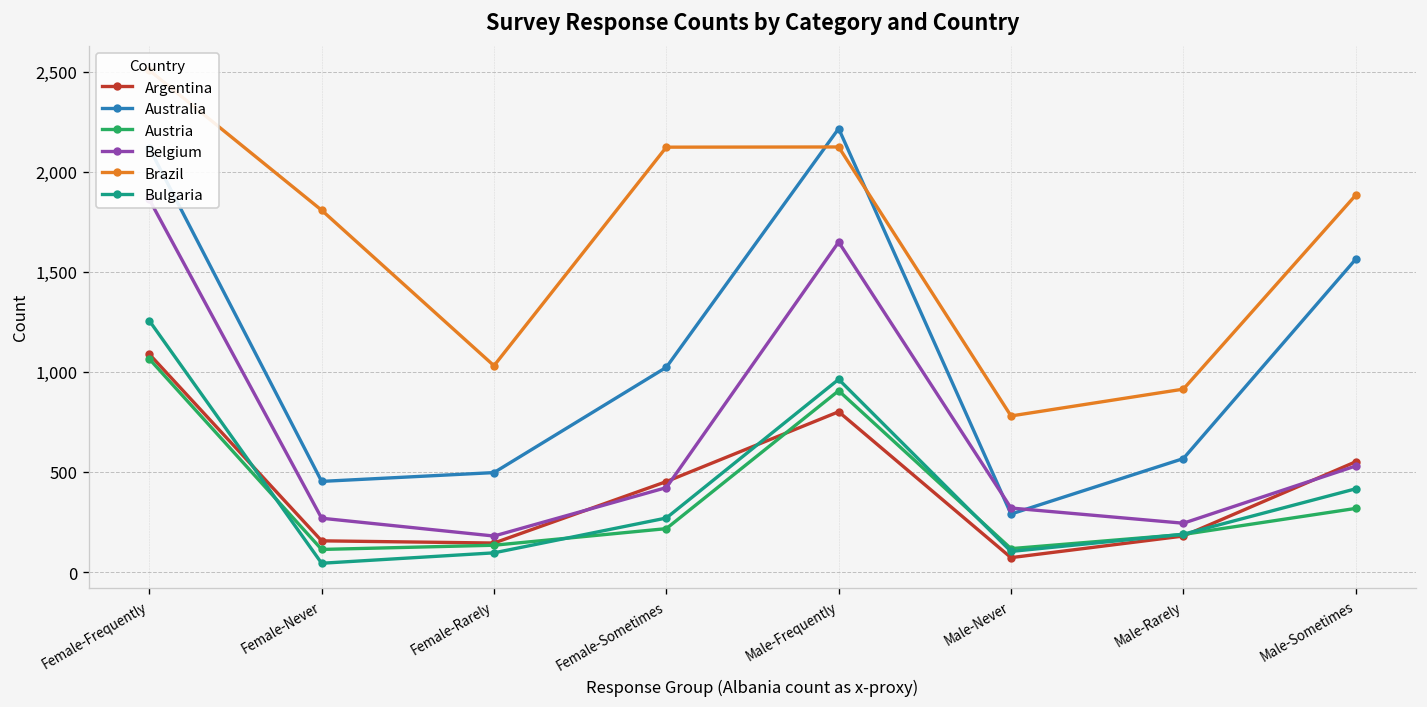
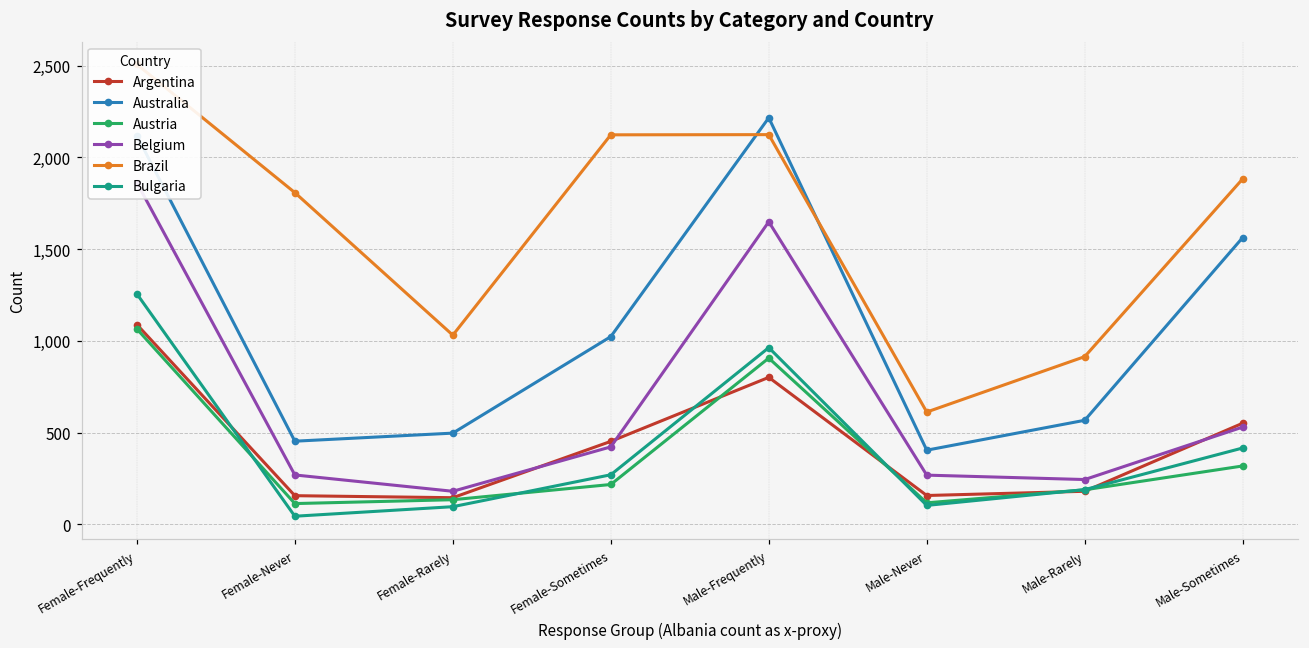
  {
    "Argentina": {
      "Female-Frequently": "1,090",
      "Female-Never": "160",
      "Female-Sometimes": "450",
      "Male-Frequently": "800",
-     "Male-Never": "70",
+     "Male-Never": "160",
      "Male-Sometimes": "550"
    },
    "Australia": {
      "Female-Never": "450",
      "Female-Rarely": "500",
      "Female-Sometimes": "1,020",
      "Male-Frequently": "2,220",
-     "Male-Never": "290",
+     "Male-Never": "400",
      "Male-Rarely": "570",
      "Male-Sometimes": "1,560"
    },
    "Belgium": {
      "Female-Never": "270",
      "Female-Rarely": "180",
      "Female-Sometimes": "420",
      "Male-Frequently": "1,650",
-     "Male-Never": "320",
+     "Male-Never": "270",
      "Male-Rarely": "240",
      "Male-Sometimes": "530"
    },
    "Brazil": {
      "Female-Never": "1,810",
      "Female-Rarely": "1,030",
      "Female-Sometimes": "2,120",
      "Male-Frequently": "2,120",
-     "Male-Never": "780",
+     "Male-Never": "610",
      "Male-Rarely": "910",
      "Male-Sometimes": "1,880"
    }
  }
